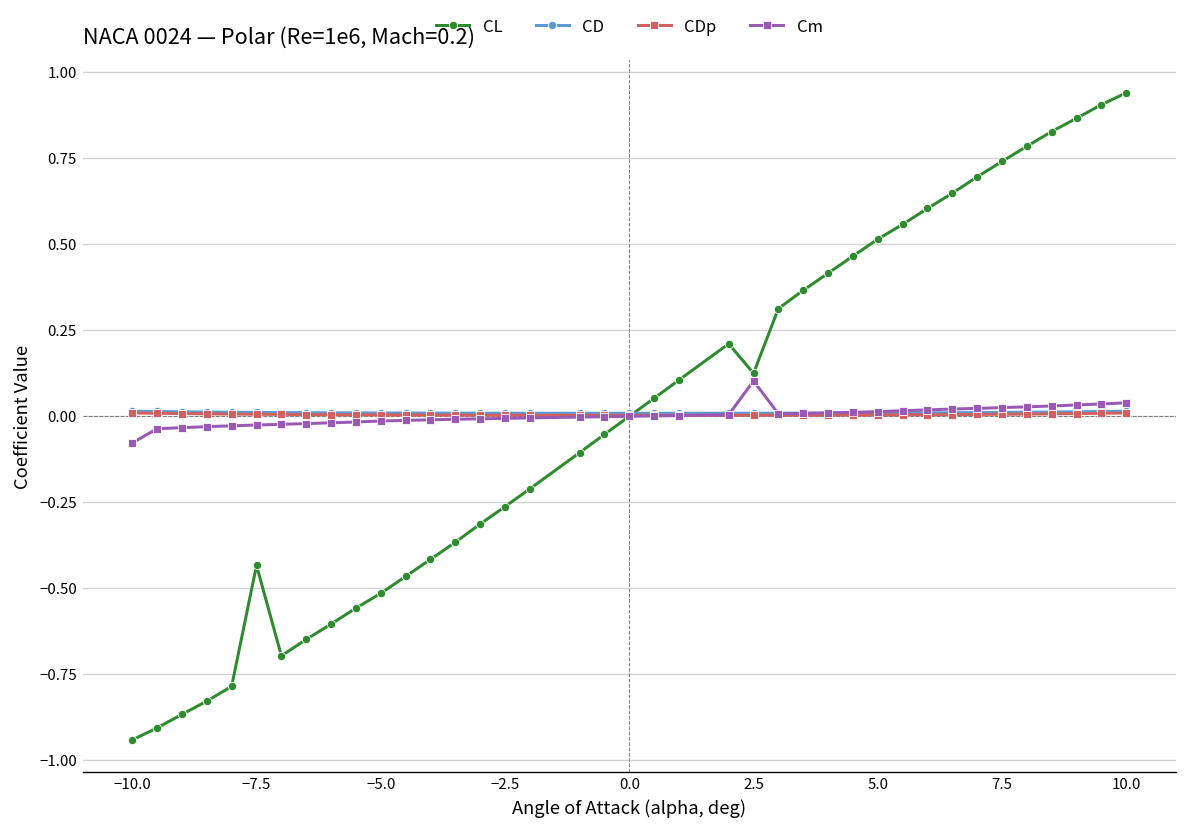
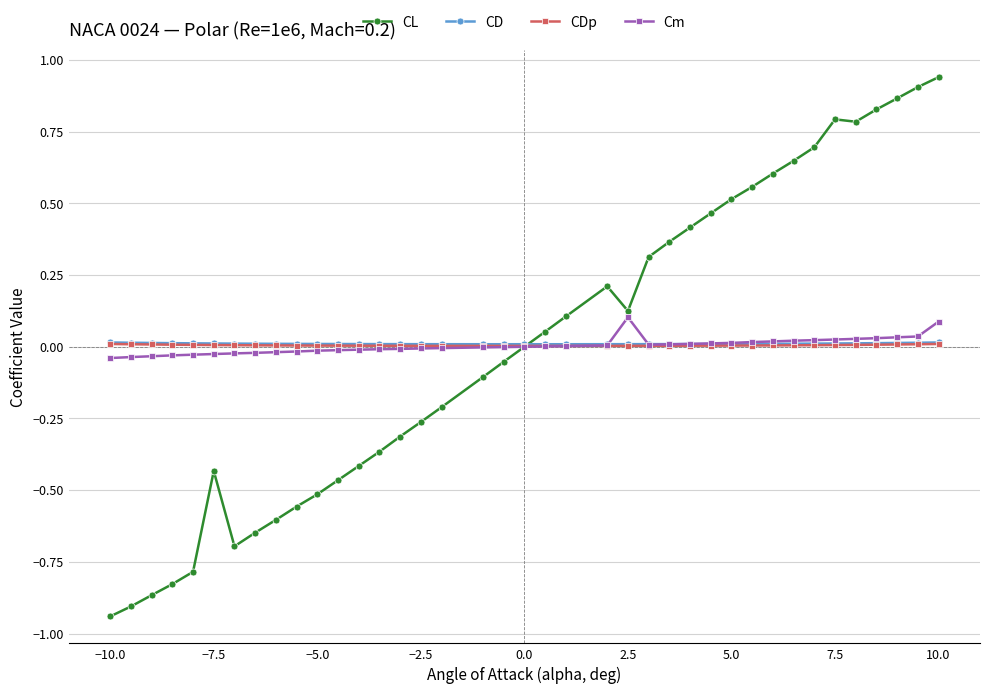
  {
    "CL": {
      "−10.0": -0.94,
      "−7.5": -0.43,
      "−5.0": -0.51,
      "−2.5": -0.26,
      "2.5": 0.12,
      "5.0": 0.51,
-     "7.5": 0.74,
+     "7.5": 0.79,
      "10.0": 0.94
    },
    "Cm": {
-     "−10.0": -0.08,
+     "−10.0": -0.04,
      "−7.5": -0.03,
      "−5.0": -0.01,
      "−2.5": -0.01,
      "2.5": 0.10,
      "7.5": 0.03,
-     "10.0": 0.04
+     "10.0": 0.09
    }
  }
